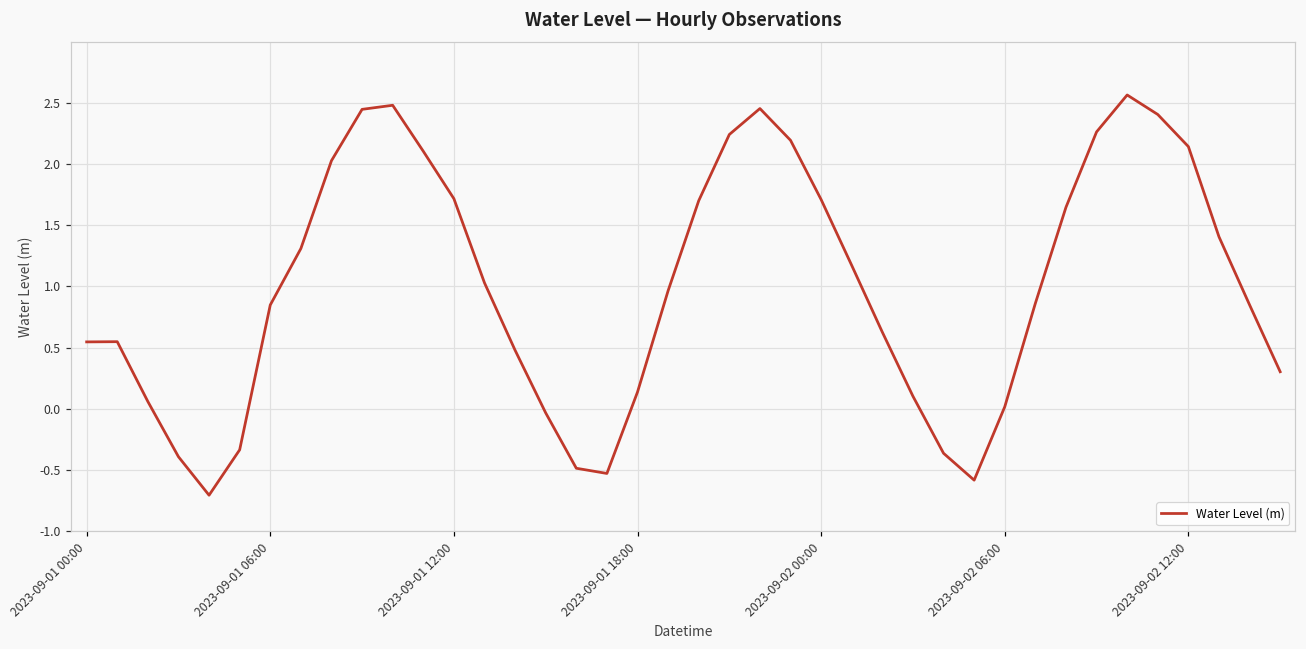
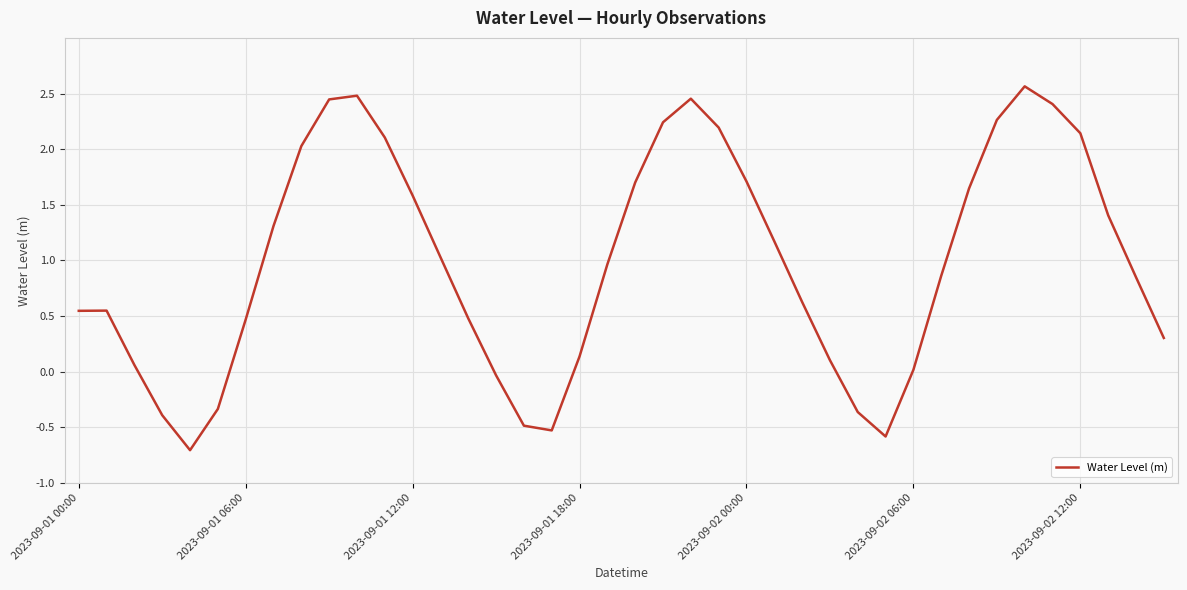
  {
    "2023-09-01 00:00": 0.55,
-   "2023-09-01 06:00": 0.85,
-   "2023-09-01 12:00": 1.72,
+   "2023-09-01 06:00": 0.47,
+   "2023-09-01 12:00": 1.58,
    "2023-09-01 18:00": 0.14,
    "2023-09-02 00:00": 1.71,
    "2023-09-02 06:00": 0.02,
    "2023-09-02 12:00": 2.14
  }
